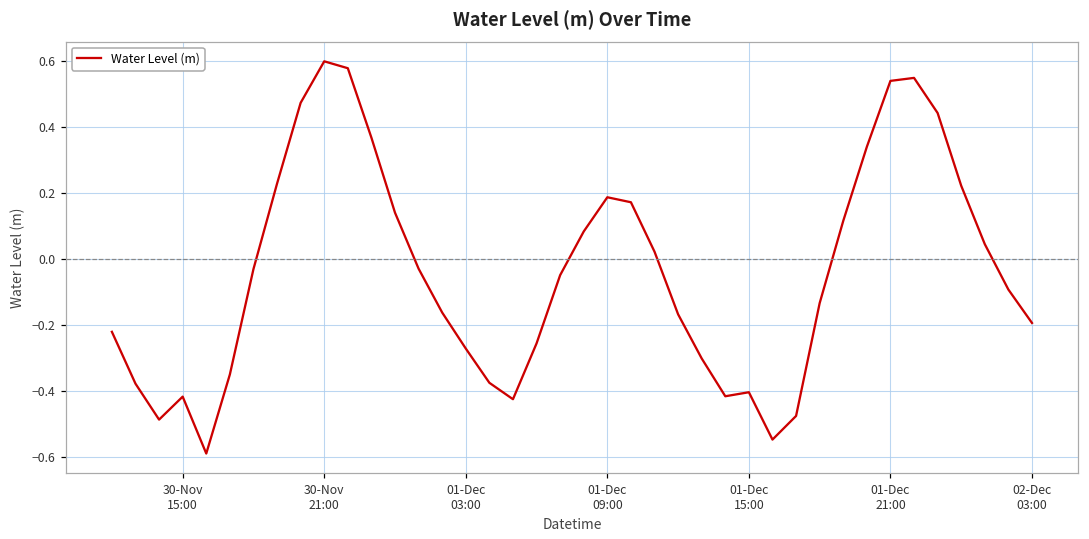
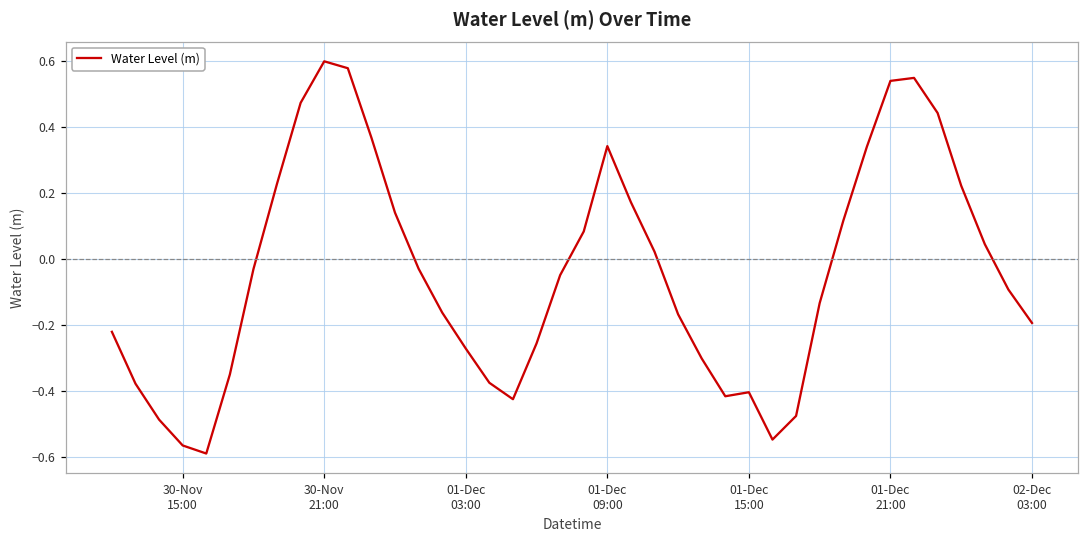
  {
-   "30-Nov 15:00": -0.42,
+   "30-Nov 15:00": -0.56,
    "30-Nov 21:00": 0.60,
    "01-Dec 03:00": -0.27,
-   "01-Dec 09:00": 0.19,
+   "01-Dec 09:00": 0.34,
    "01-Dec 15:00": -0.40,
    "01-Dec 21:00": 0.54,
    "02-Dec 03:00": -0.19
  }
